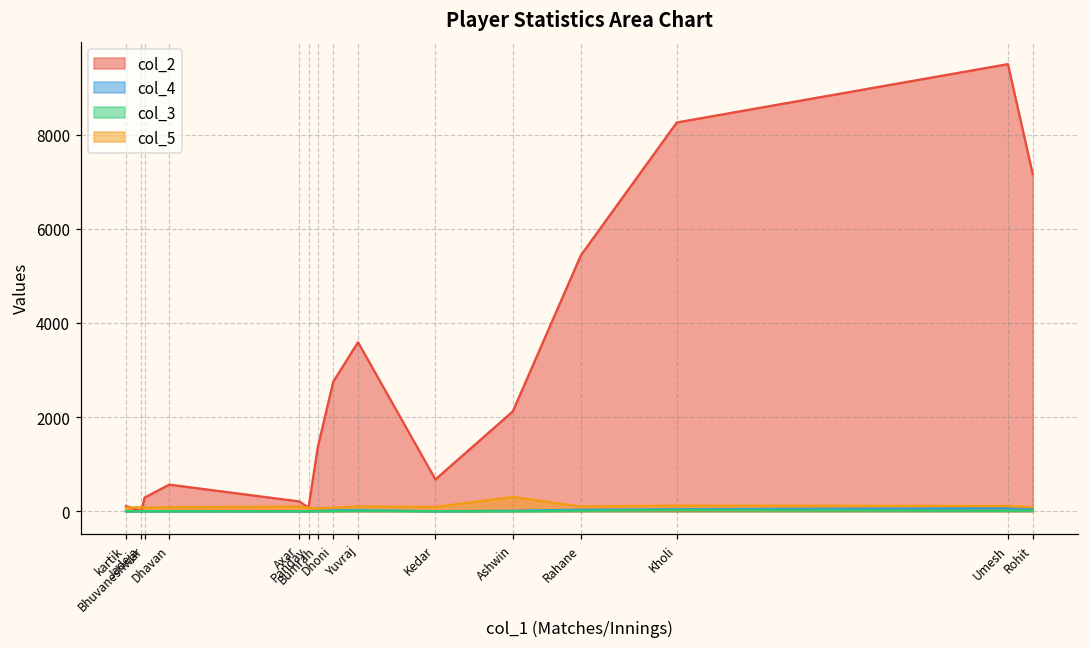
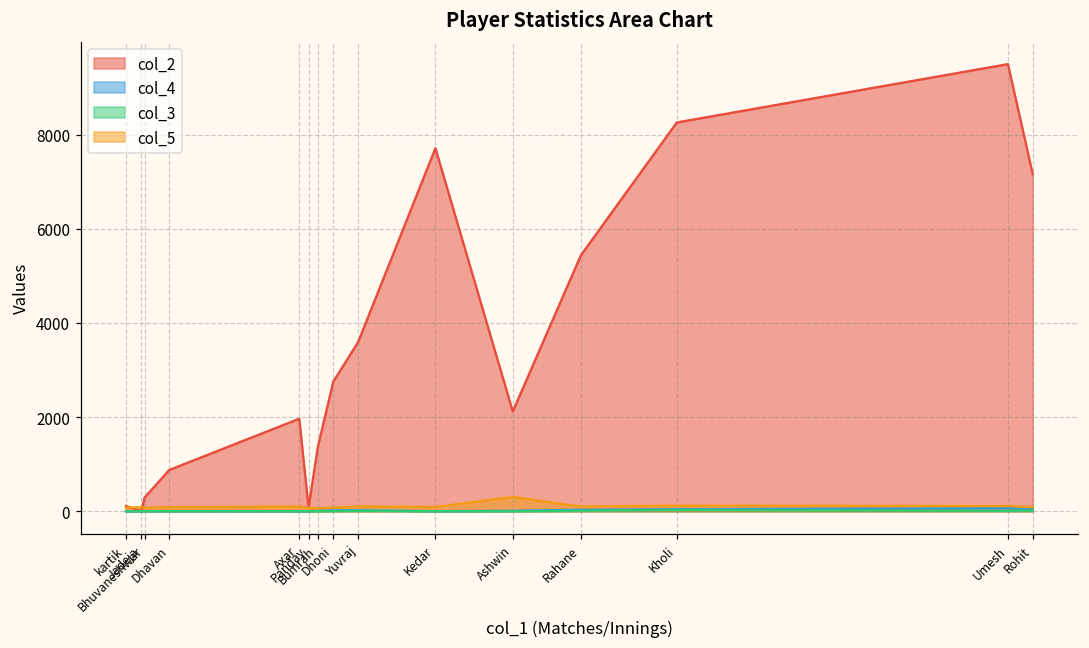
  {
    "col_2": {
      "Bhuvaneshwar": 300,
-     "Dhavan": 600,
-     "Axar": 200,
+     "Dhavan": 900,
+     "Axar": 2000,
      "Bumrah": 1400,
      "Dhoni": 2800,
      "Yuvraj": 3600,
-     "Kedar": 700,
+     "Kedar": 7700,
      "Ashwin": 2100,
      "Rahane": 5400,
      "Kholi": 8300,
      "Umesh": 9500,
      "Rohit": 7200
    },
    "col_5": {
      "Jadeja": 100,
      "Bhuvaneshwar": 100,
      "Dhavan": 100,
      "Axar": 100,
      "Yuvraj": 100,
      "Kedar": 100,
      "Ashwin": 300,
      "Rahane": 100,
      "Kholi": 100
    }
  }
